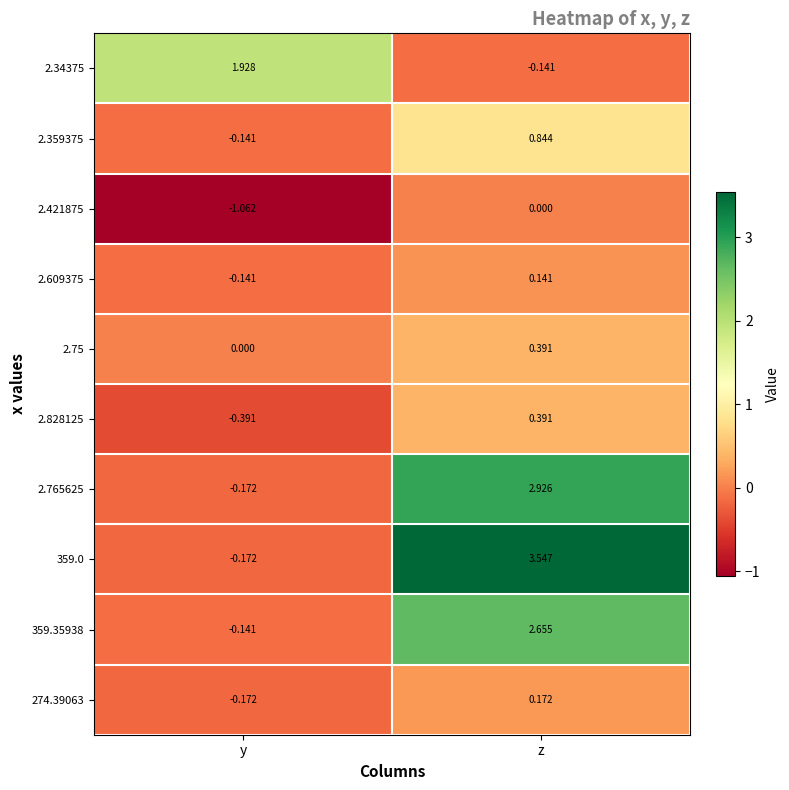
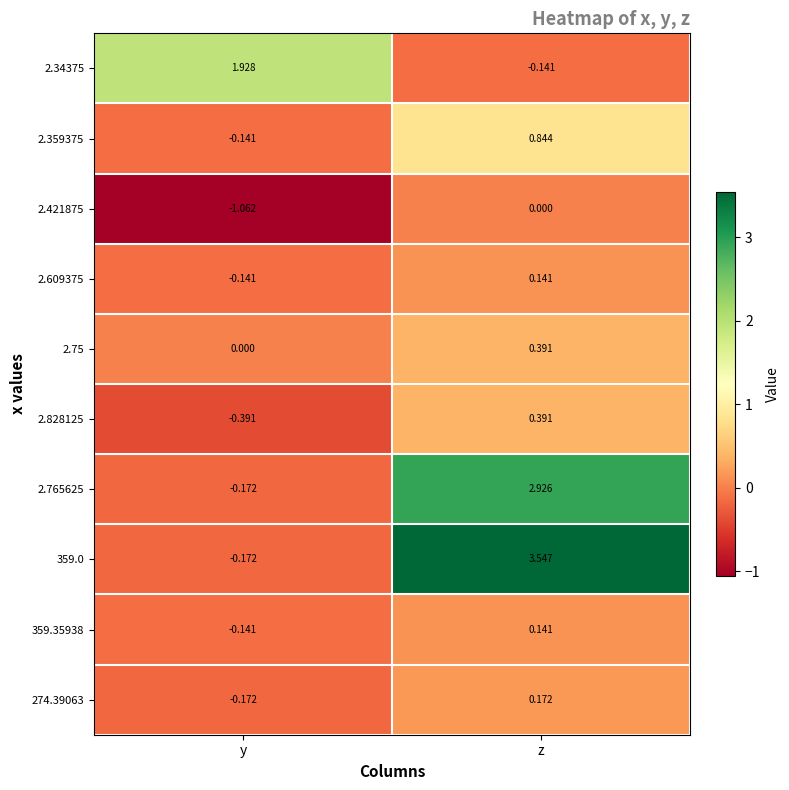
  {
    "2.34375": {
      "y": 1.928,
      "z": -0.141
    },
    "2.359375": {
      "y": -0.141,
      "z": 0.844
    },
    "2.421875": {
      "y": -1.062,
      "z": 0.000
    },
    "2.609375": {
      "y": -0.141,
      "z": 0.141
    },
    "2.75": {
      "y": 0.000,
      "z": 0.391
    },
    "2.828125": {
      "y": -0.391,
      "z": 0.391
    },
    "2.765625": {
      "y": -0.172,
      "z": 2.926
    },
    "359.0": {
      "y": -0.172,
      "z": 3.547
    },
    "359.35938": {
      "y": -0.141,
-     "z": 2.655
+     "z": 0.141
    },
    "274.39063": {
      "y": -0.172,
      "z": 0.172
    }
  }
